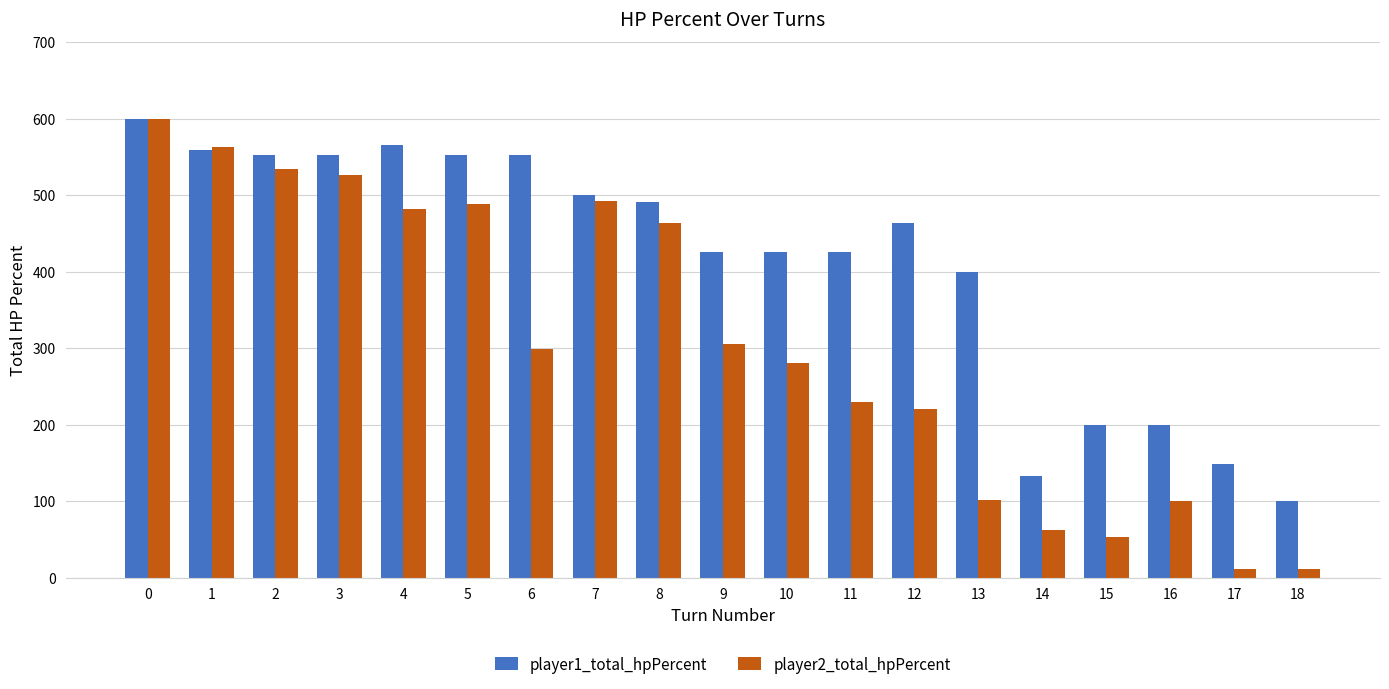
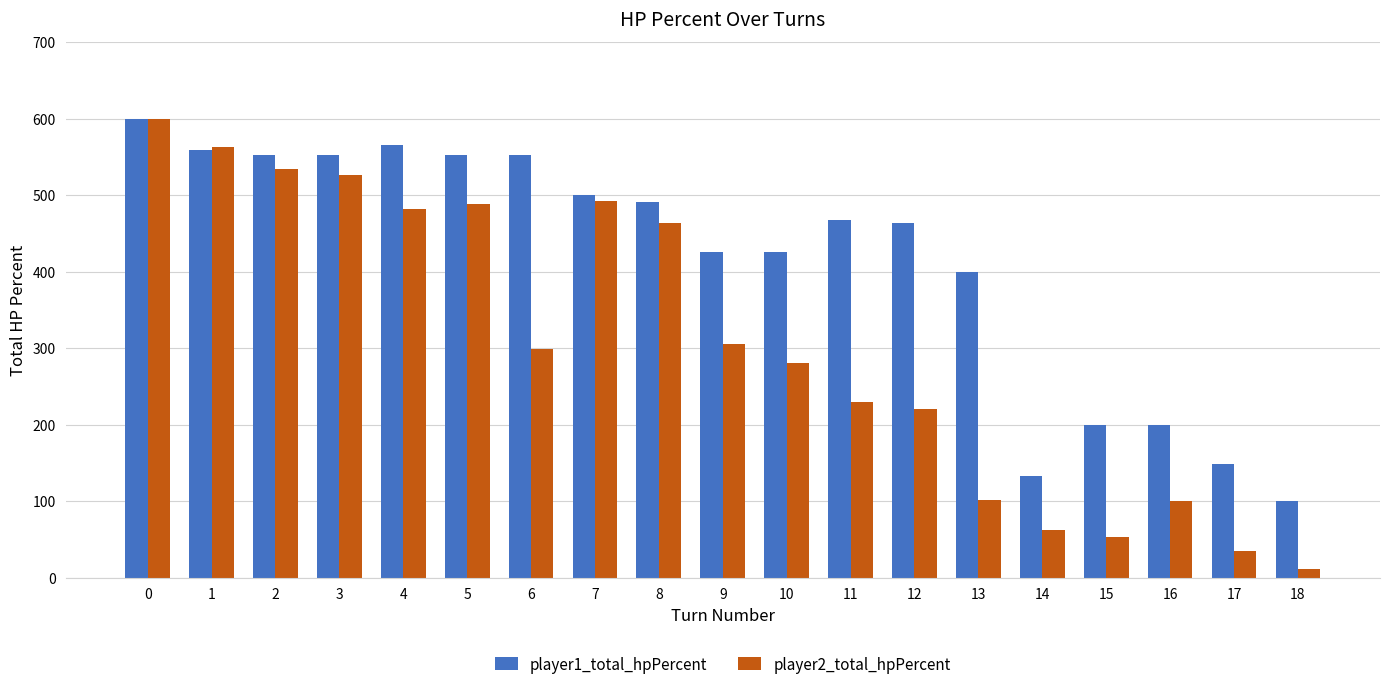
  {
    "player1_total_hpPercent": {
      "0": 600,
      "1": 560,
      "2": 550,
      "3": 550,
      "4": 570,
      "5": 550,
      "6": 550,
      "7": 500,
      "8": 490,
      "9": 430,
      "10": 430,
-     "11": 430,
+     "11": 470,
      "12": 460,
      "13": 400,
      "14": 130,
      "15": 200,
      "16": 200,
      "17": 150,
      "18": 100
    },
    "player2_total_hpPercent": {
      "0": 600,
      "1": 560,
      "2": 530,
      "3": 530,
      "4": 480,
      "5": 490,
      "6": 300,
      "7": 490,
      "8": 460,
      "9": 310,
      "10": 280,
      "11": 230,
      "12": 220,
      "13": 100,
      "14": 60,
      "15": 50,
      "16": 100,
-     "17": 10,
+     "17": 40,
      "18": 10
    }
  }
